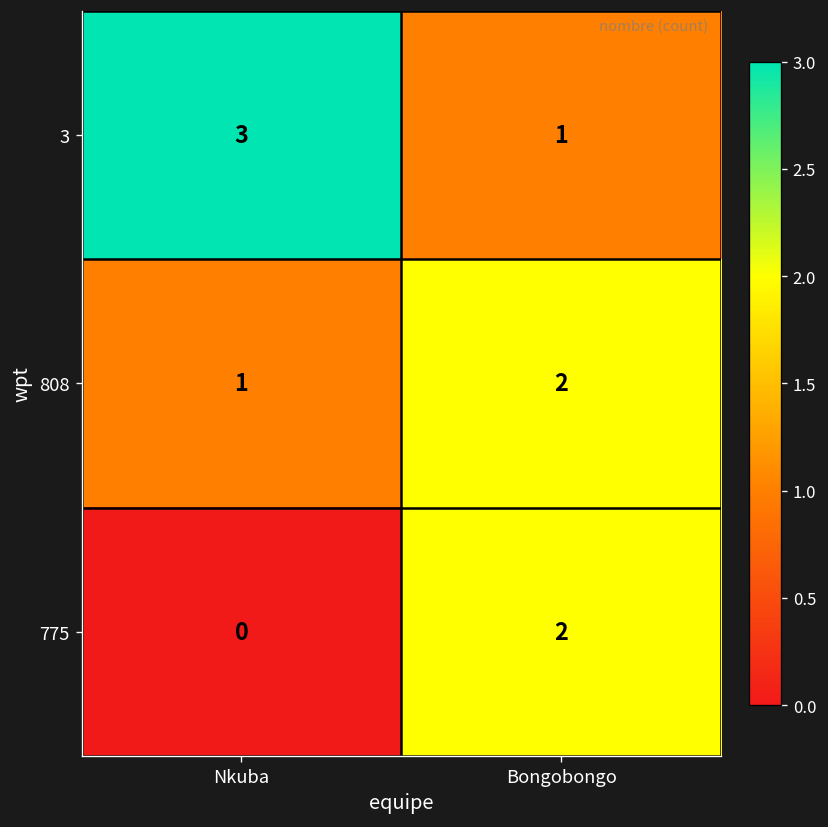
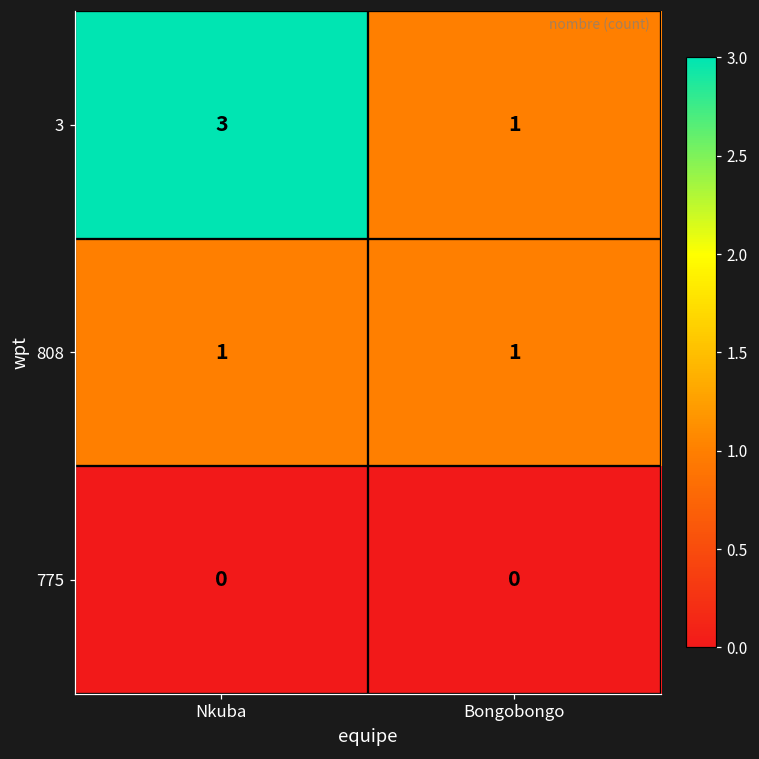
  {
    "3": {
      "Nkuba": 3,
      "Bongobongo": 1
    },
    "808": {
      "Nkuba": 1,
-     "Bongobongo": 2
+     "Bongobongo": 1
    },
    "775": {
      "Nkuba": 0,
-     "Bongobongo": 2
+     "Bongobongo": 0
    }
  }
